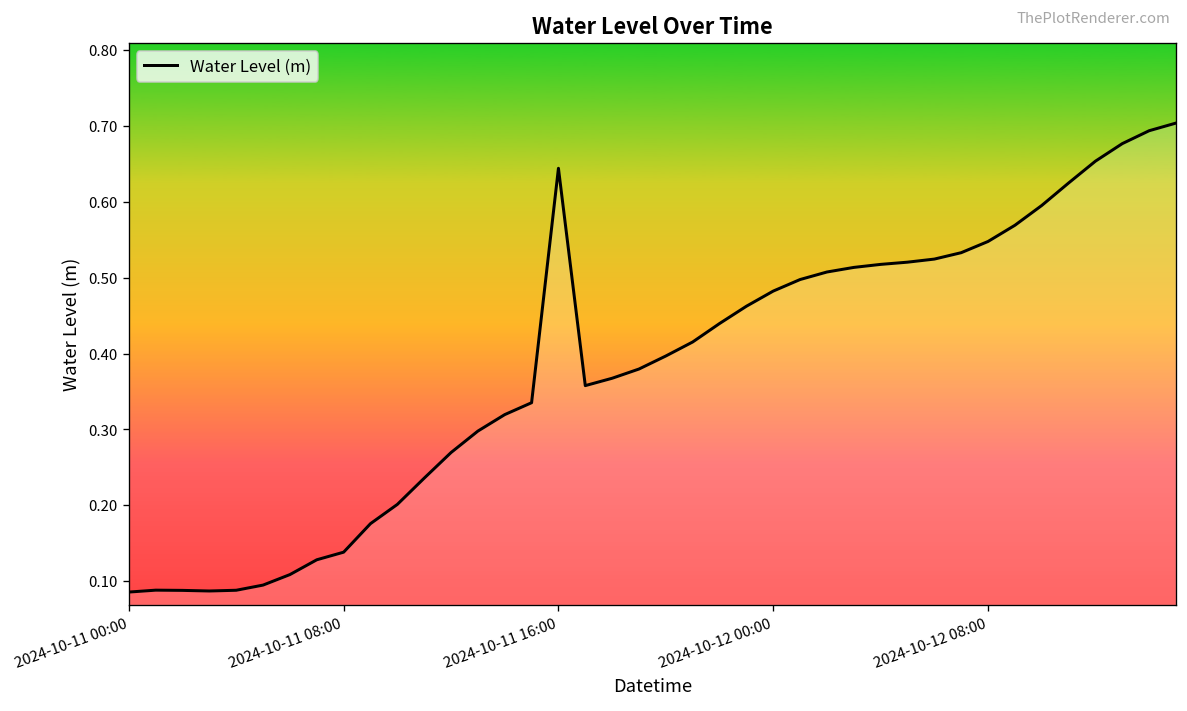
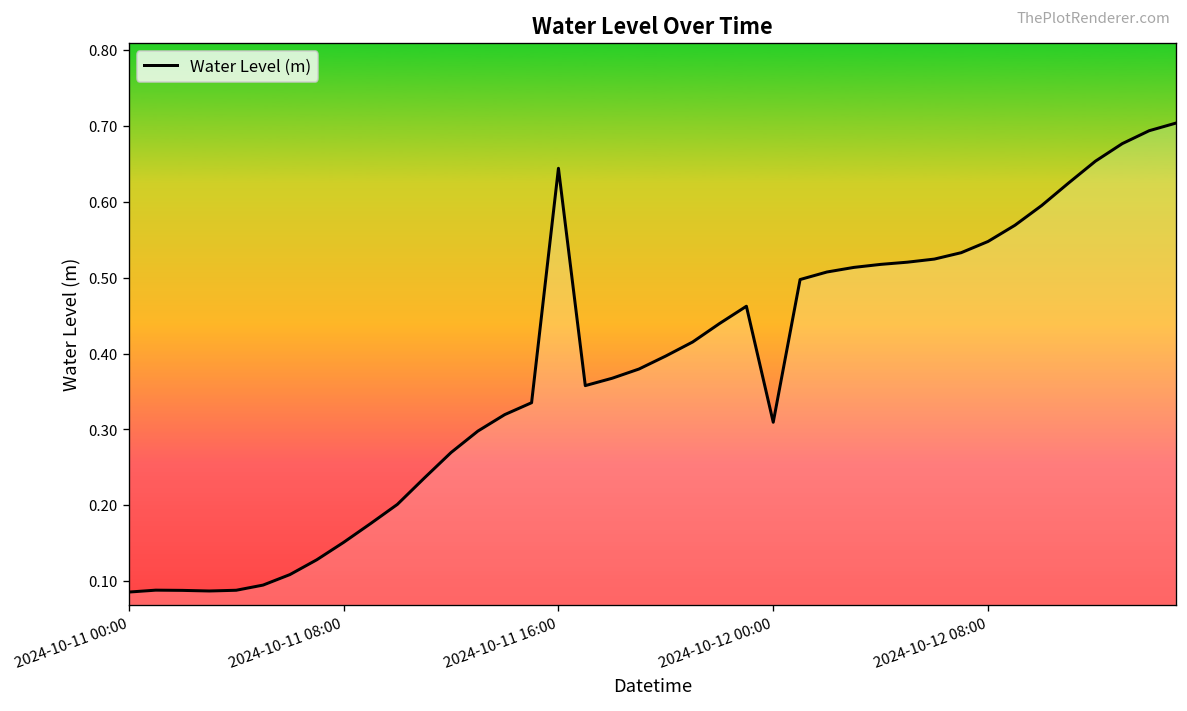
  {
    "2024-10-11 00:00": 0.09,
-   "2024-10-11 08:00": 0.14,
+   "2024-10-11 08:00": 0.15,
    "2024-10-11 16:00": 0.64,
-   "2024-10-12 00:00": 0.48,
+   "2024-10-12 00:00": 0.31,
    "2024-10-12 08:00": 0.55
  }
